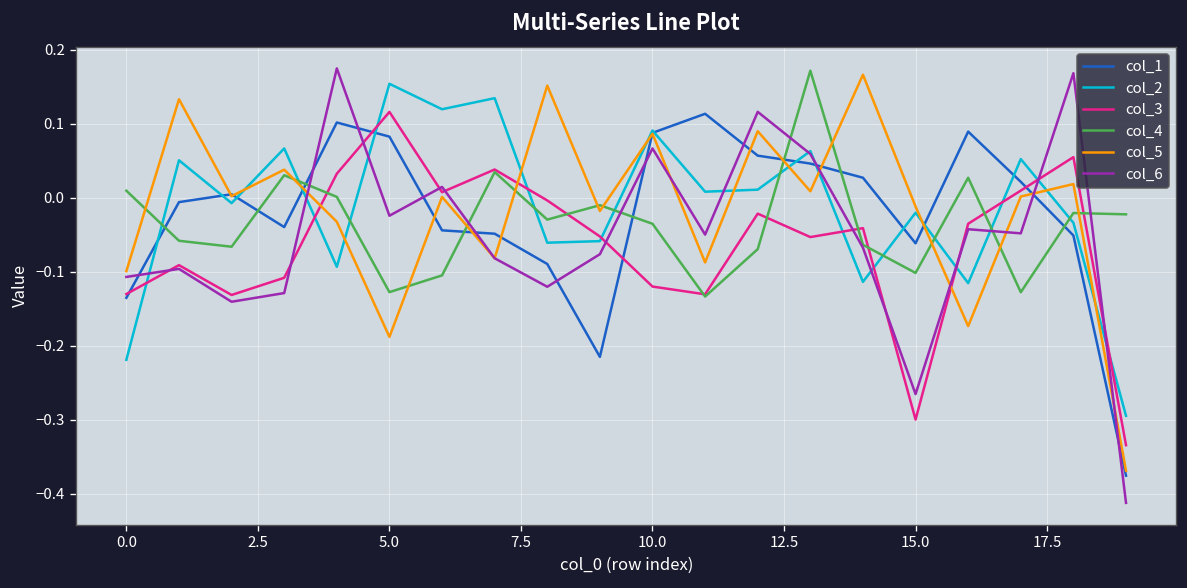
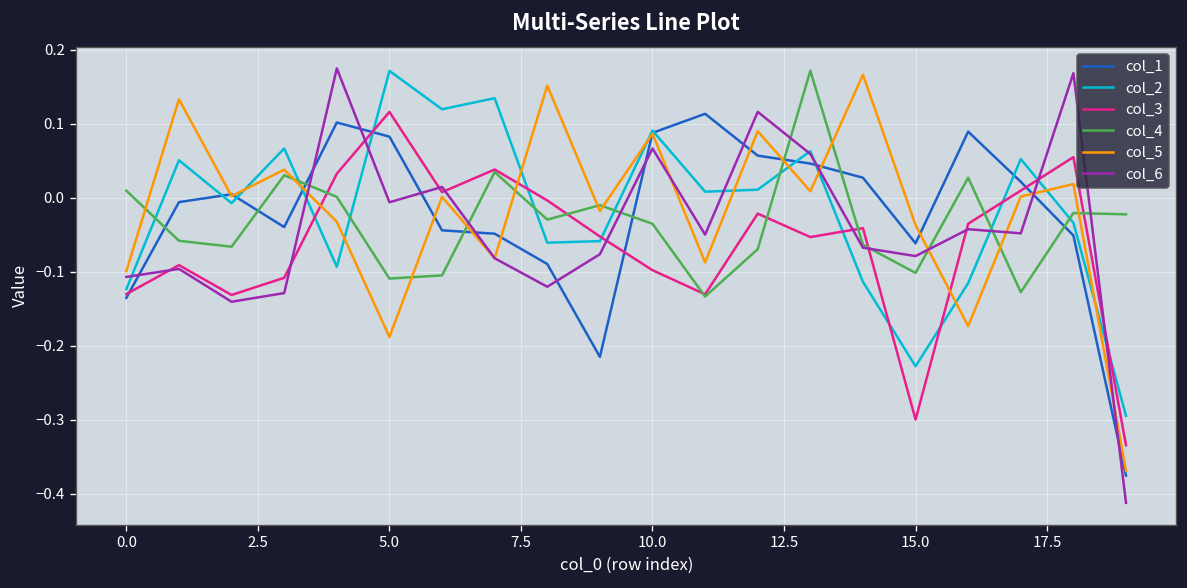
  {
    "col_1": {
      "0.0": -0.14,
      "5.0": 0.08,
      "15.0": -0.06
    },
    "col_2": {
-     "0.0": -0.22,
-     "5.0": 0.15,
-     "15.0": -0.02
+     "0.0": -0.12,
+     "5.0": 0.17,
+     "15.0": -0.23
    },
    "col_3": {
      "0.0": -0.13,
      "5.0": 0.12,
-     "10.0": -0.12,
+     "10.0": -0.10,
      "15.0": -0.30
    },
    "col_4": {
      "0.0": 0.01,
-     "5.0": -0.13,
+     "5.0": -0.11,
      "10.0": -0.04,
      "15.0": -0.10
    },
    "col_5": {
      "0.0": -0.10,
      "5.0": -0.19,
-     "15.0": -0.01
+     "15.0": -0.04
    },
    "col_6": {
      "0.0": -0.11,
-     "5.0": -0.02,
+     "5.0": -0.01,
      "10.0": 0.07,
-     "15.0": -0.27
+     "15.0": -0.08
    }
  }
